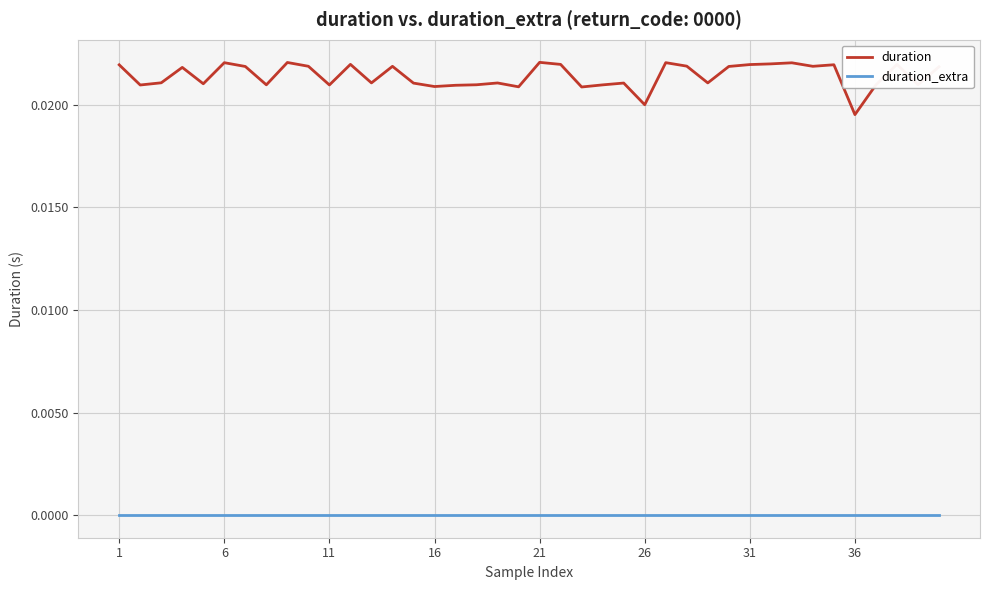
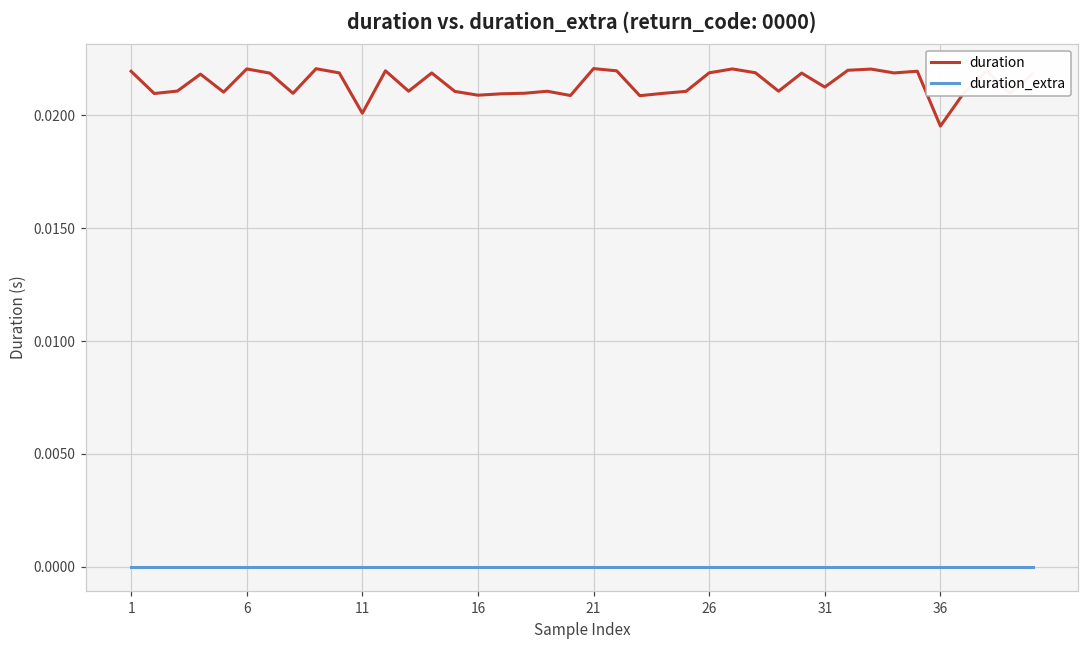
  {
    "duration": {
      "1": 0.0220,
      "6": 0.0221,
-     "11": 0.0210,
+     "11": 0.0201,
      "16": 0.0209,
      "21": 0.0221,
-     "26": 0.0200,
-     "31": 0.0220,
+     "26": 0.0219,
+     "31": 0.0213,
      "36": 0.0195
    },
    "duration_extra": {
      "1": 0.0000,
      "6": 0.0000,
      "11": 0.0000,
      "16": 0.0000,
      "21": 0.0000,
      "26": 0.0000,
      "31": 0.0000,
      "36": 0.0000
    }
  }
